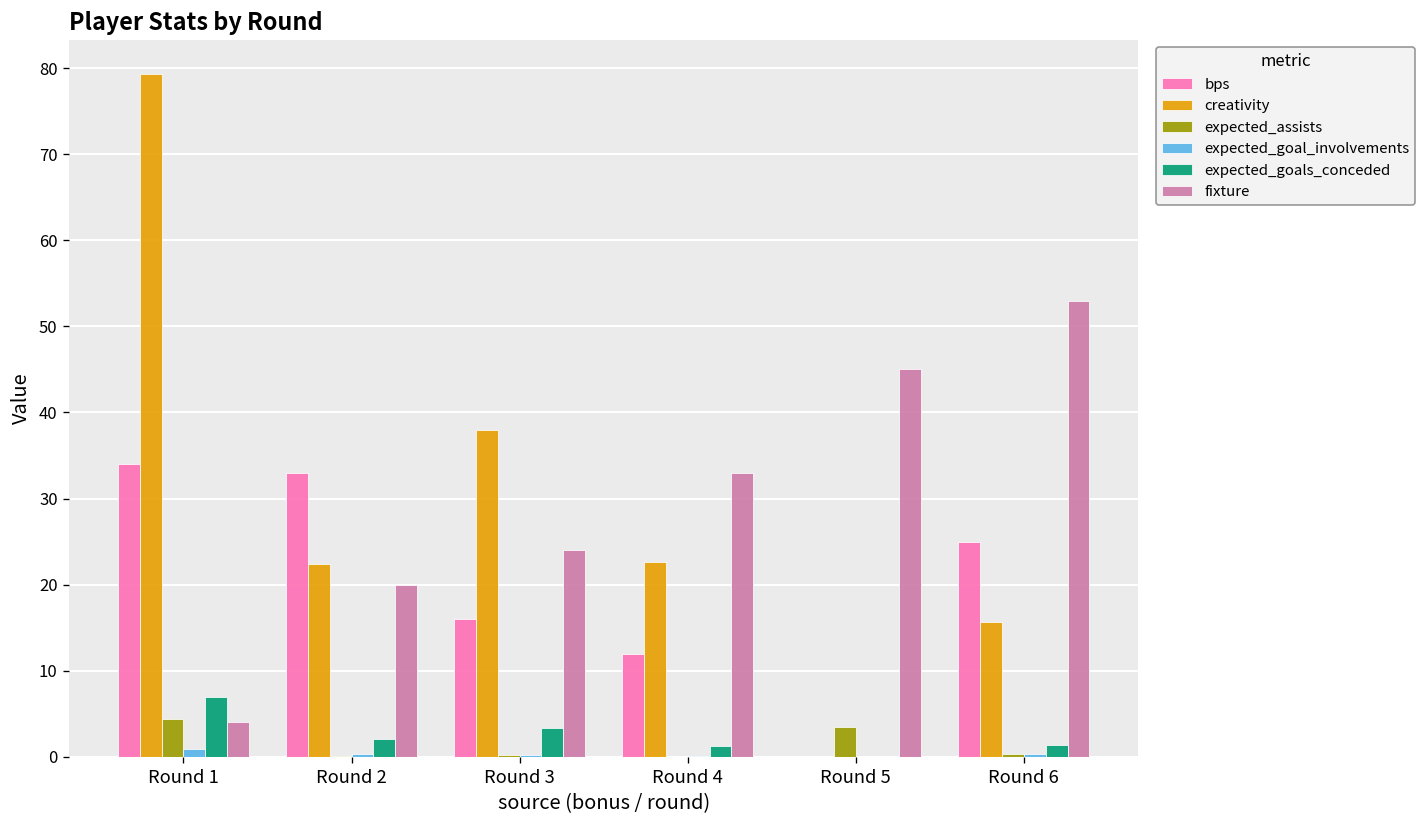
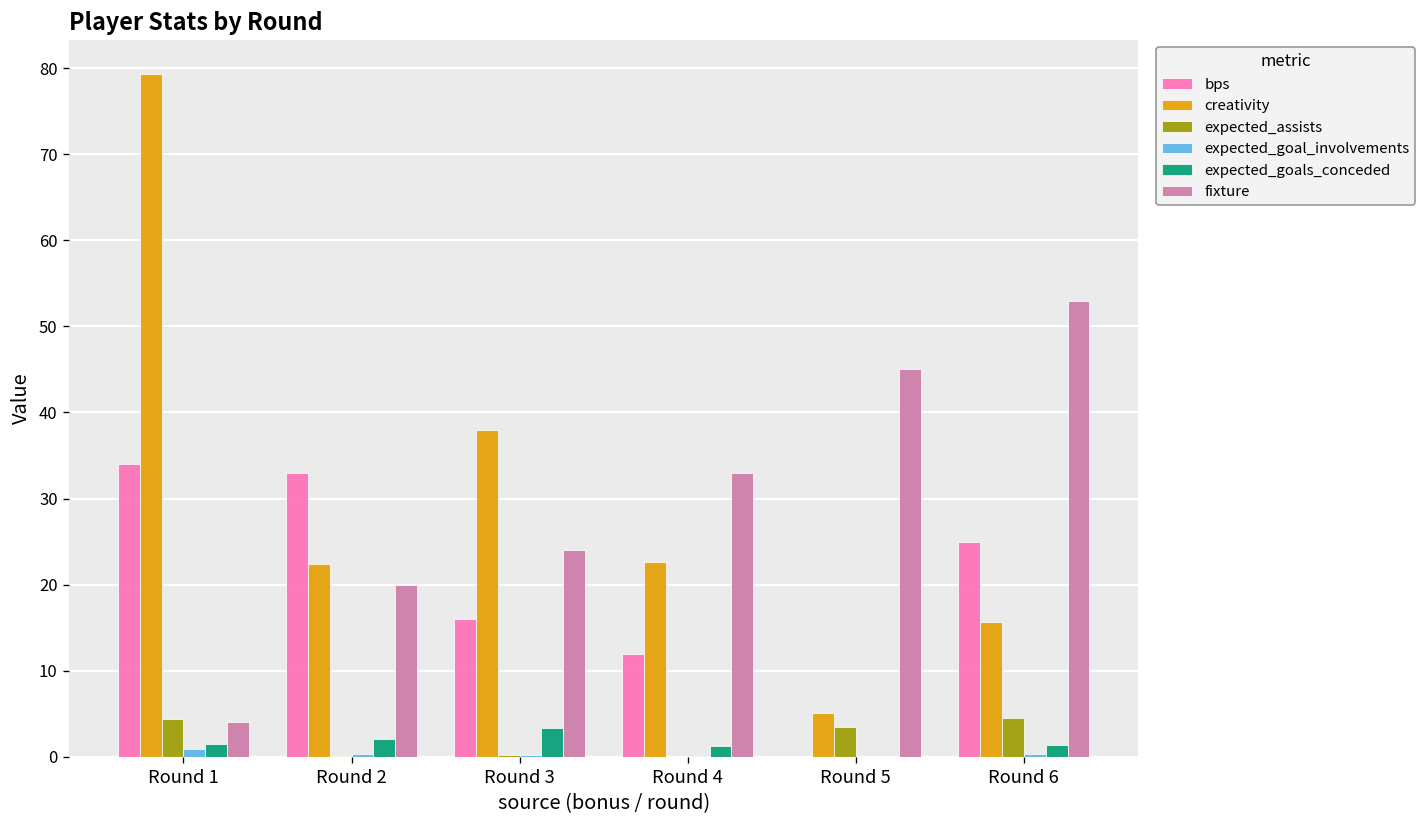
  {
    "creativity": {
      "Round 1": 79,
      "Round 2": 22,
      "Round 3": 38,
      "Round 4": 23,
-     "Round 5": 0,
+     "Round 5": 5,
      "Round 6": 16
    },
    "expected_assists": {
      "Round 1": 4,
      "Round 5": 4,
-     "Round 6": 0
+     "Round 6": 4
    },
    "expected_goal_involvements": {
      "Round 1": 1,
      "Round 5": 0,
      "Round 6": 0
    },
    "expected_goals_conceded": {
-     "Round 1": 7,
+     "Round 1": 1,
      "Round 2": 2,
      "Round 3": 3,
      "Round 4": 1,
      "Round 5": 0,
      "Round 6": 1
    }
  }
